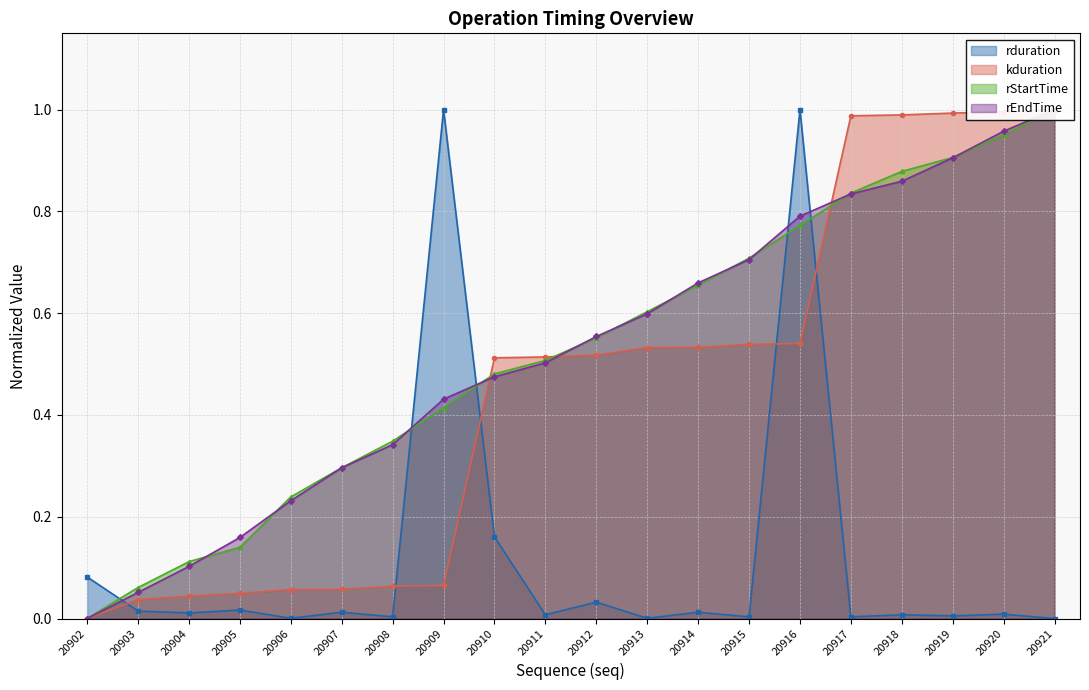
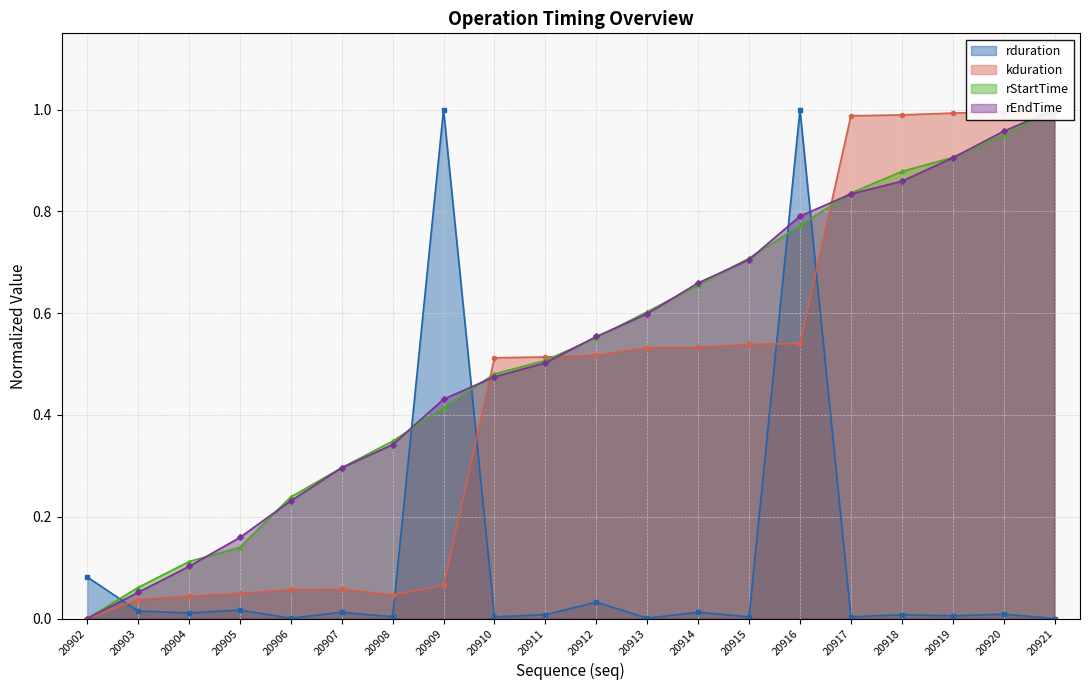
  {
    "rduration": {
      "20902": 0.08,
      "20903": 0.01,
      "20904": 0.01,
      "20905": 0.02,
      "20906": 0.00,
      "20907": 0.01,
      "20908": 0.00,
      "20909": 1.00,
-     "20910": 0.16,
+     "20910": 0.00,
      "20911": 0.01,
      "20912": 0.03,
      "20913": 0.00,
      "20914": 0.01,
      "20915": 0.00,
      "20916": 1.00,
      "20917": 0.00,
      "20918": 0.01,
      "20919": 0.01,
      "20920": 0.01,
      "20921": 0.00
    },
    "kduration": {
      "20903": 0.04,
      "20904": 0.04,
      "20905": 0.05,
      "20906": 0.06,
      "20907": 0.06,
-     "20908": 0.06,
+     "20908": 0.05,
      "20909": 0.06,
      "20910": 0.51,
      "20911": 0.51,
      "20912": 0.52,
      "20913": 0.53,
      "20914": 0.53,
      "20915": 0.54,
      "20916": 0.54,
      "20917": 0.99,
      "20918": 0.99,
      "20919": 0.99
    },
    "rStartTime": {
      "20903": 0.06,
      "20904": 0.11,
      "20905": 0.14,
      "20906": 0.24,
      "20908": 0.35,
      "20909": 0.41,
      "20910": 0.48,
      "20916": 0.77,
      "20918": 0.88,
      "20920": 0.95
    },
    "rEndTime": {
      "20903": 0.05,
      "20904": 0.10,
      "20905": 0.16,
      "20906": 0.23,
      "20908": 0.34,
      "20909": 0.43,
      "20910": 0.48,
      "20916": 0.79,
      "20918": 0.86,
      "20920": 0.96
    }
  }
